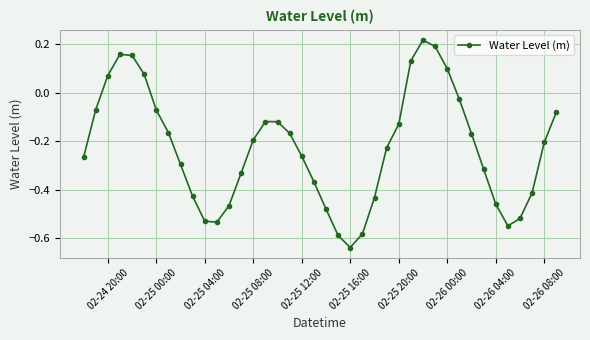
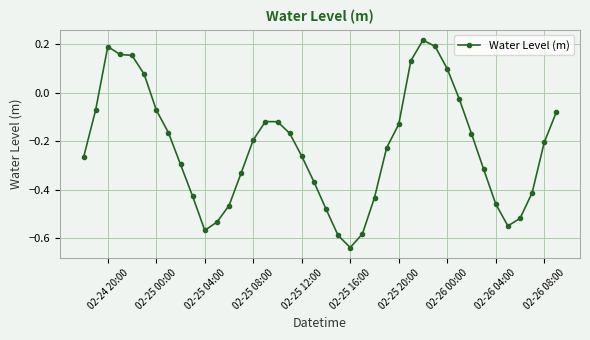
  {
-   "02-24 20:00": 0.07,
+   "02-24 20:00": 0.19,
    "02-25 00:00": -0.07,
-   "02-25 04:00": -0.53,
+   "02-25 04:00": -0.57,
    "02-25 08:00": -0.19,
    "02-25 12:00": -0.26,
    "02-25 16:00": -0.64,
    "02-25 20:00": -0.13,
    "02-26 00:00": 0.10,
    "02-26 04:00": -0.46,
    "02-26 08:00": -0.20
  }
